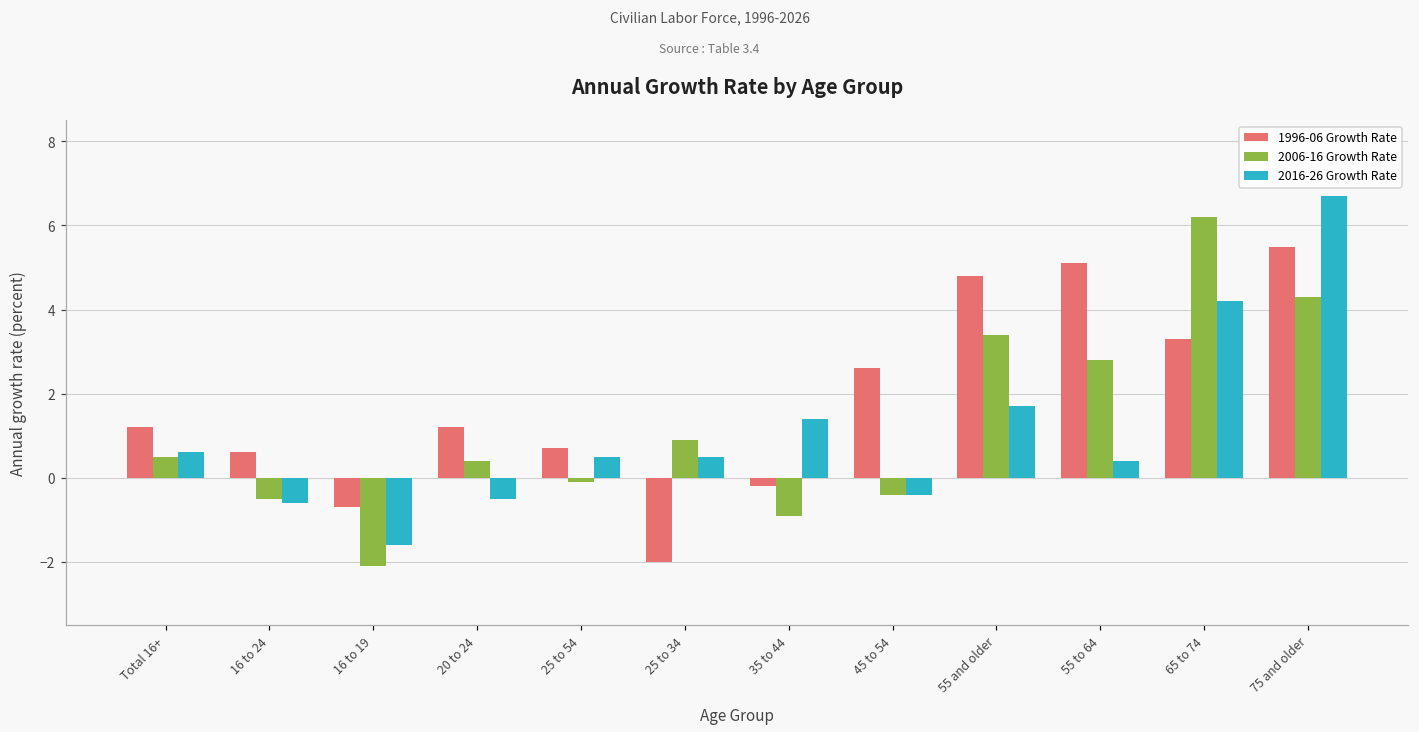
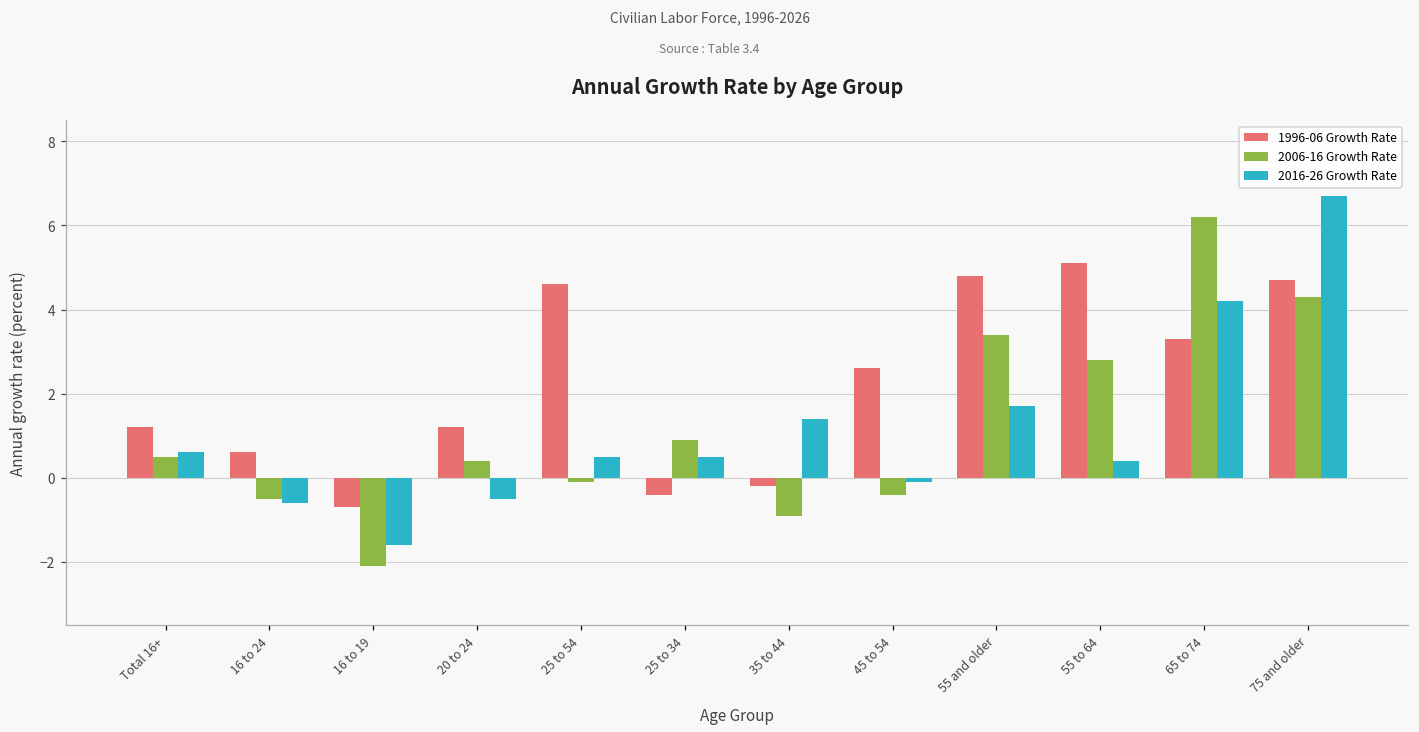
  {
    "1996-06 Growth Rate": {
      "Total 16+": 1.2,
      "16 to 24": 0.6,
      "16 to 19": -0.7,
      "20 to 24": 1.2,
-     "25 to 54": 0.7,
-     "25 to 34": -2.0,
+     "25 to 54": 4.6,
+     "25 to 34": -0.4,
      "35 to 44": -0.2,
      "45 to 54": 2.6,
      "55 and older": 4.8,
      "55 to 64": 5.1,
      "65 to 74": 3.3,
-     "75 and older": 5.5
+     "75 and older": 4.7
    },
    "2006-16 Growth Rate": {
      "Total 16+": 0.5,
      "16 to 24": -0.5,
      "16 to 19": -2.1,
      "20 to 24": 0.4,
      "25 to 54": -0.1,
      "25 to 34": 0.9,
      "35 to 44": -0.9,
      "45 to 54": -0.4,
      "55 and older": 3.4,
      "55 to 64": 2.8,
      "65 to 74": 6.2,
      "75 and older": 4.3
    },
    "2016-26 Growth Rate": {
      "Total 16+": 0.6,
      "16 to 24": -0.6,
      "16 to 19": -1.6,
      "20 to 24": -0.5,
      "25 to 54": 0.5,
      "25 to 34": 0.5,
      "35 to 44": 1.4,
-     "45 to 54": -0.4,
+     "45 to 54": -0.1,
      "55 and older": 1.7,
      "55 to 64": 0.4,
      "65 to 74": 4.2,
      "75 and older": 6.7
    }
  }
